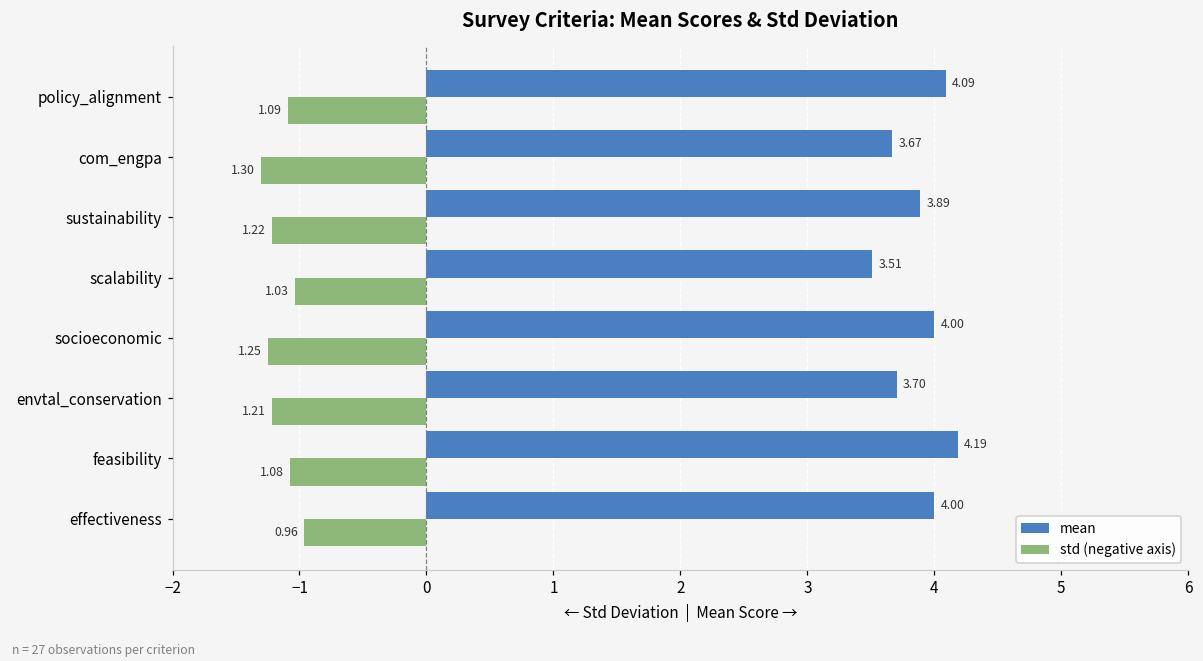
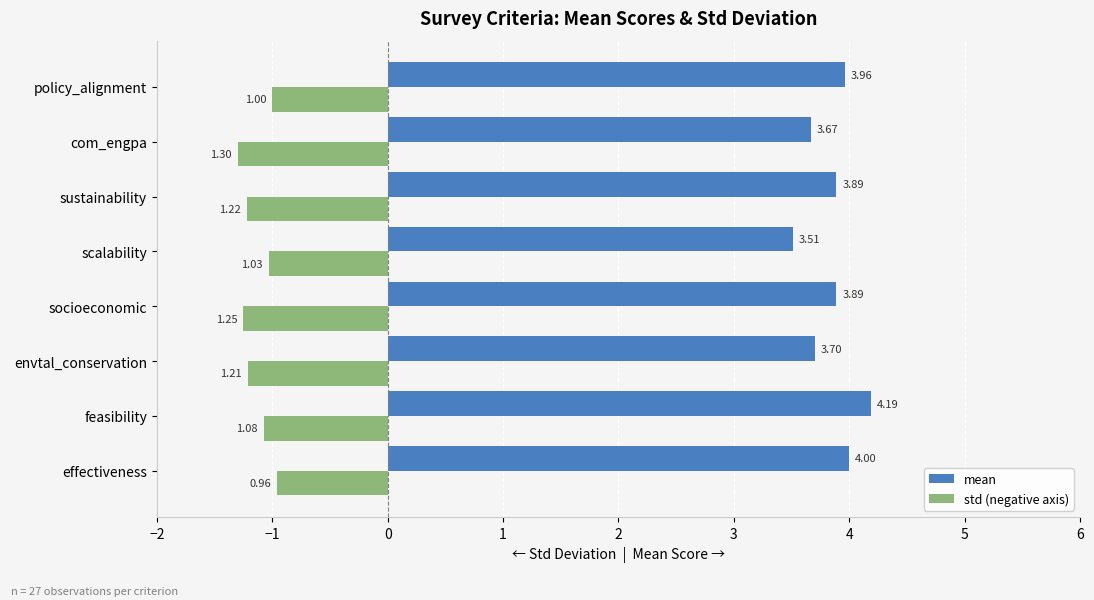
  {
    "mean": {
-     "policy_alignment": 4.09,
+     "policy_alignment": 3.96,
      "com_engpa": 3.67,
      "sustainability": 3.89,
      "scalability": 3.51,
-     "socioeconomic": 4.00,
+     "socioeconomic": 3.89,
      "envtal_conservation": 3.70,
      "feasibility": 4.19,
      "effectiveness": 4.00
    },
    "std (negative axis)": {
-     "policy_alignment": 1.09
+     "policy_alignment": 1.00
    }
  }
